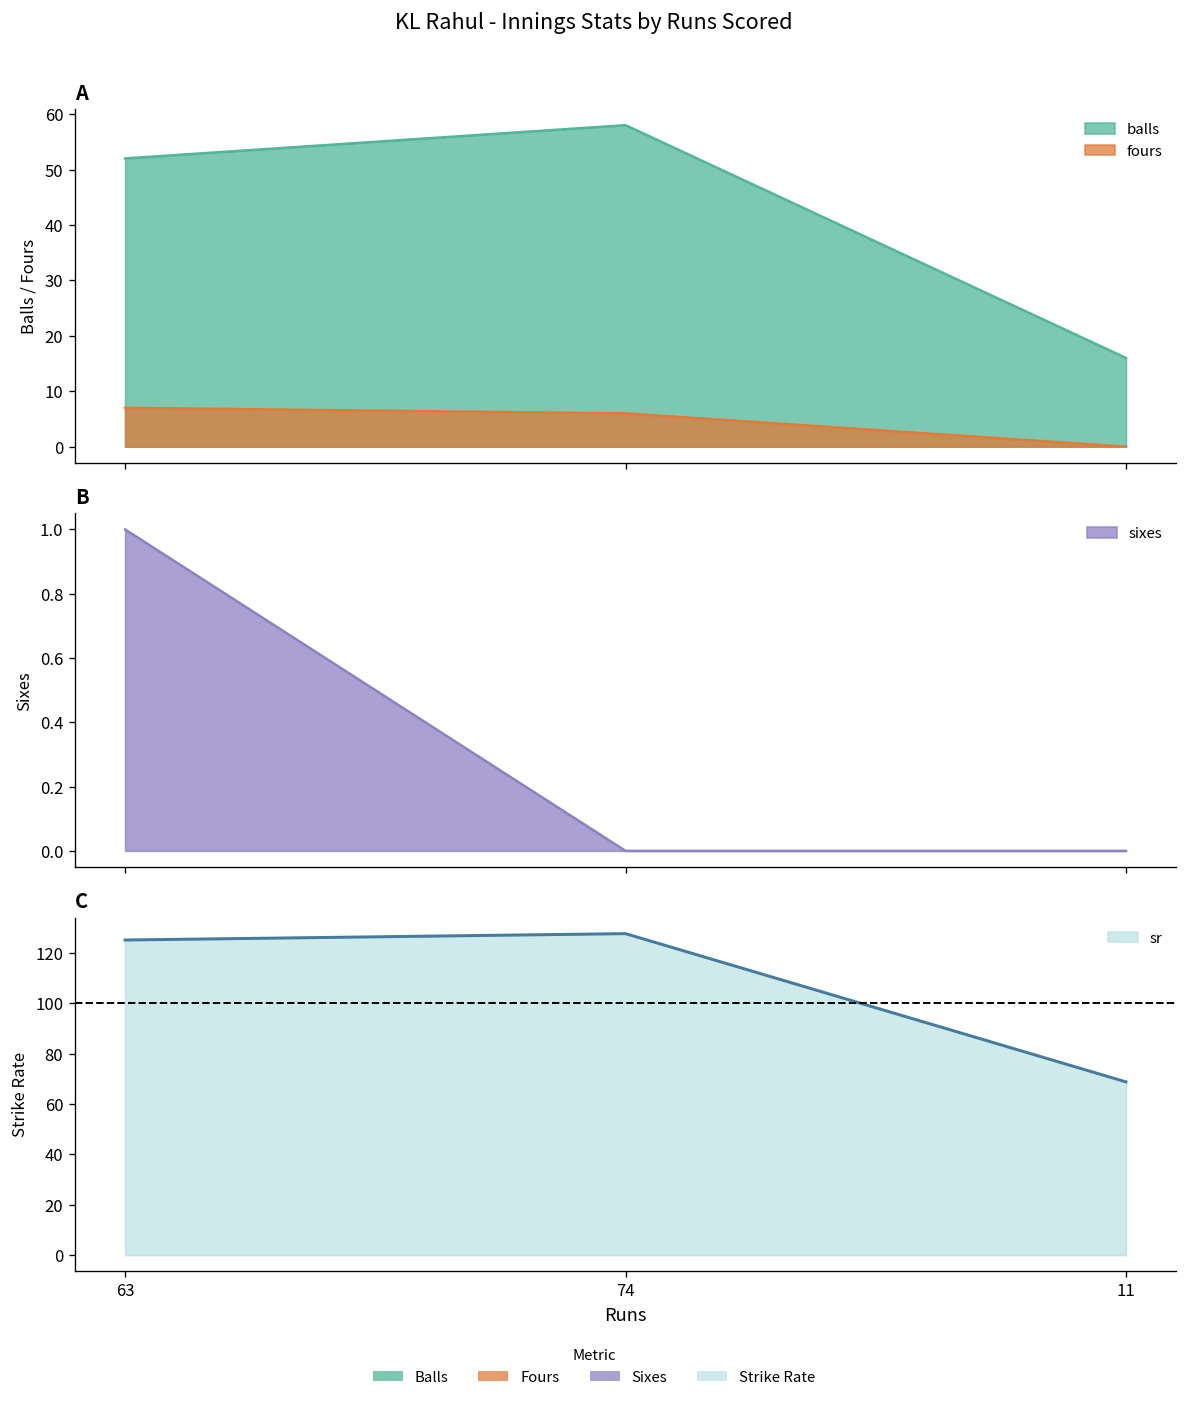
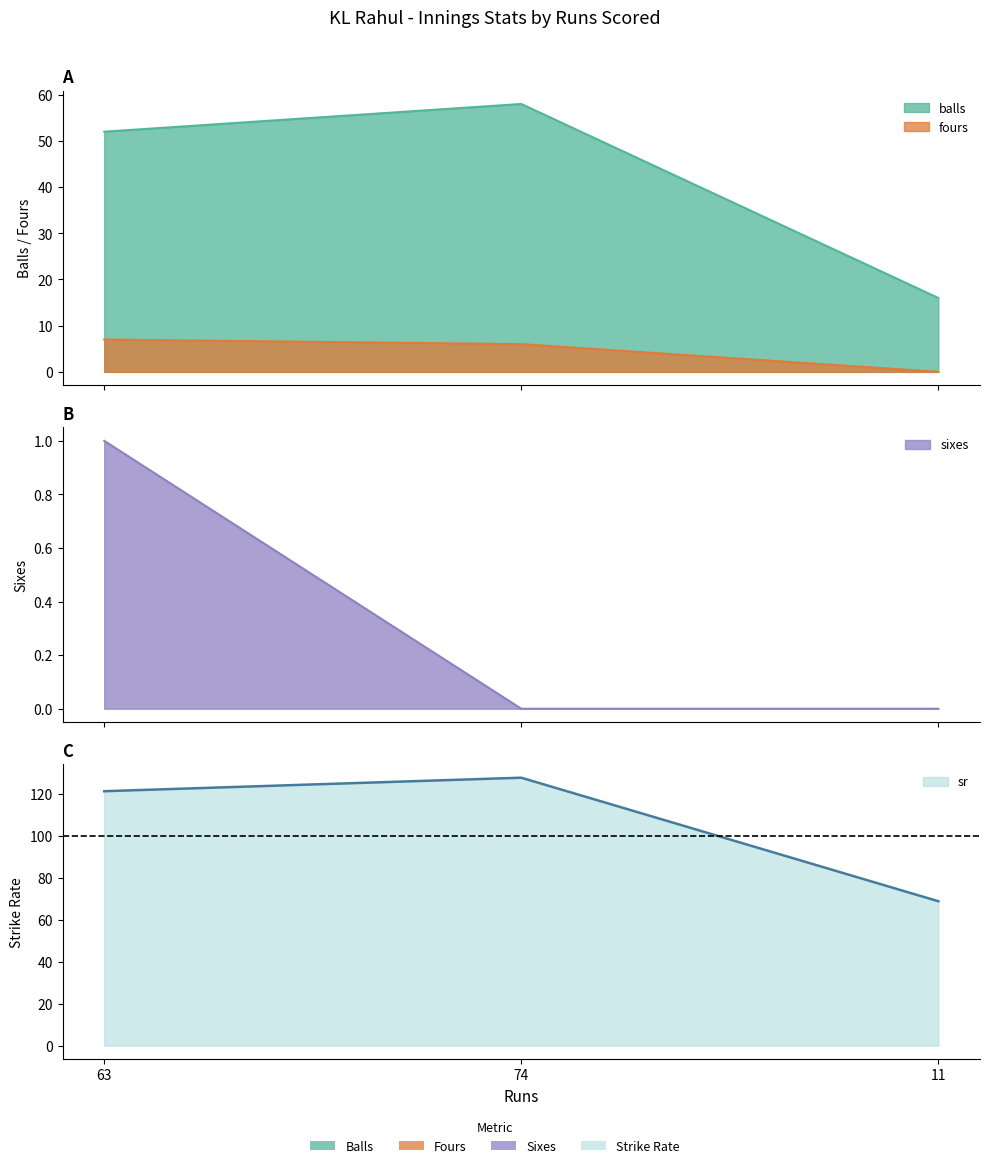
  {
    "C": {
-     "63": 125,
+     "63": 121,
      "74": 128,
      "11": 69
    }
  }
